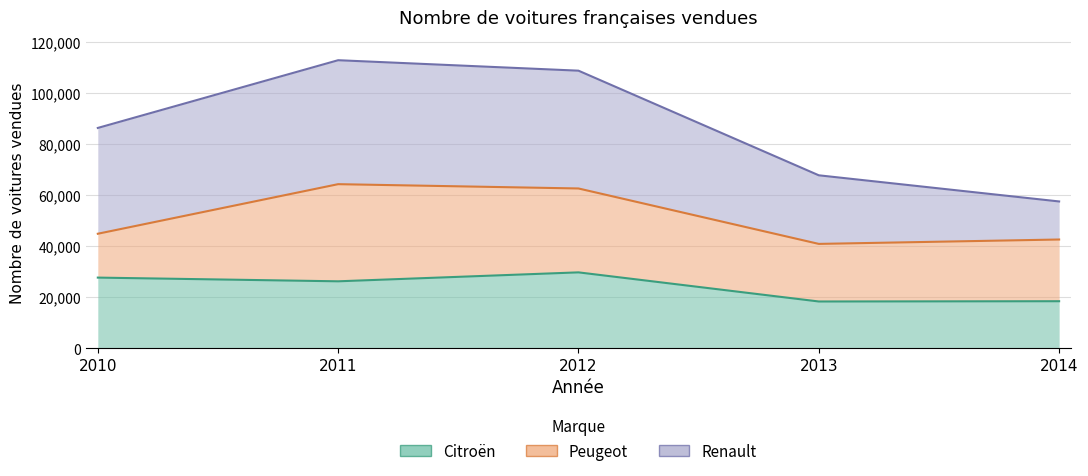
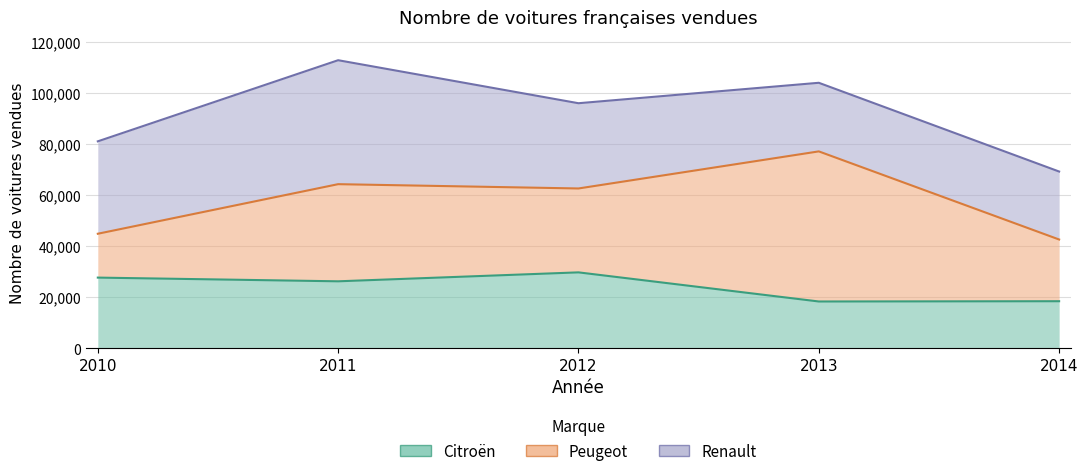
  {
    "Citroën": {
      "2010": "28,000",
      "2011": "26,000",
      "2012": "30,000",
      "2013": "18,000",
      "2014": "19,000"
    },
    "Peugeot": {
      "2010": "17,000",
      "2011": "38,000",
      "2012": "33,000",
-     "2013": "23,000",
+     "2013": "59,000",
      "2014": "24,000"
    },
    "Renault": {
-     "2010": "41,000",
+     "2010": "36,000",
      "2011": "49,000",
-     "2012": "46,000",
+     "2012": "33,000",
      "2013": "27,000",
-     "2014": "15,000"
+     "2014": "27,000"
    }
  }
